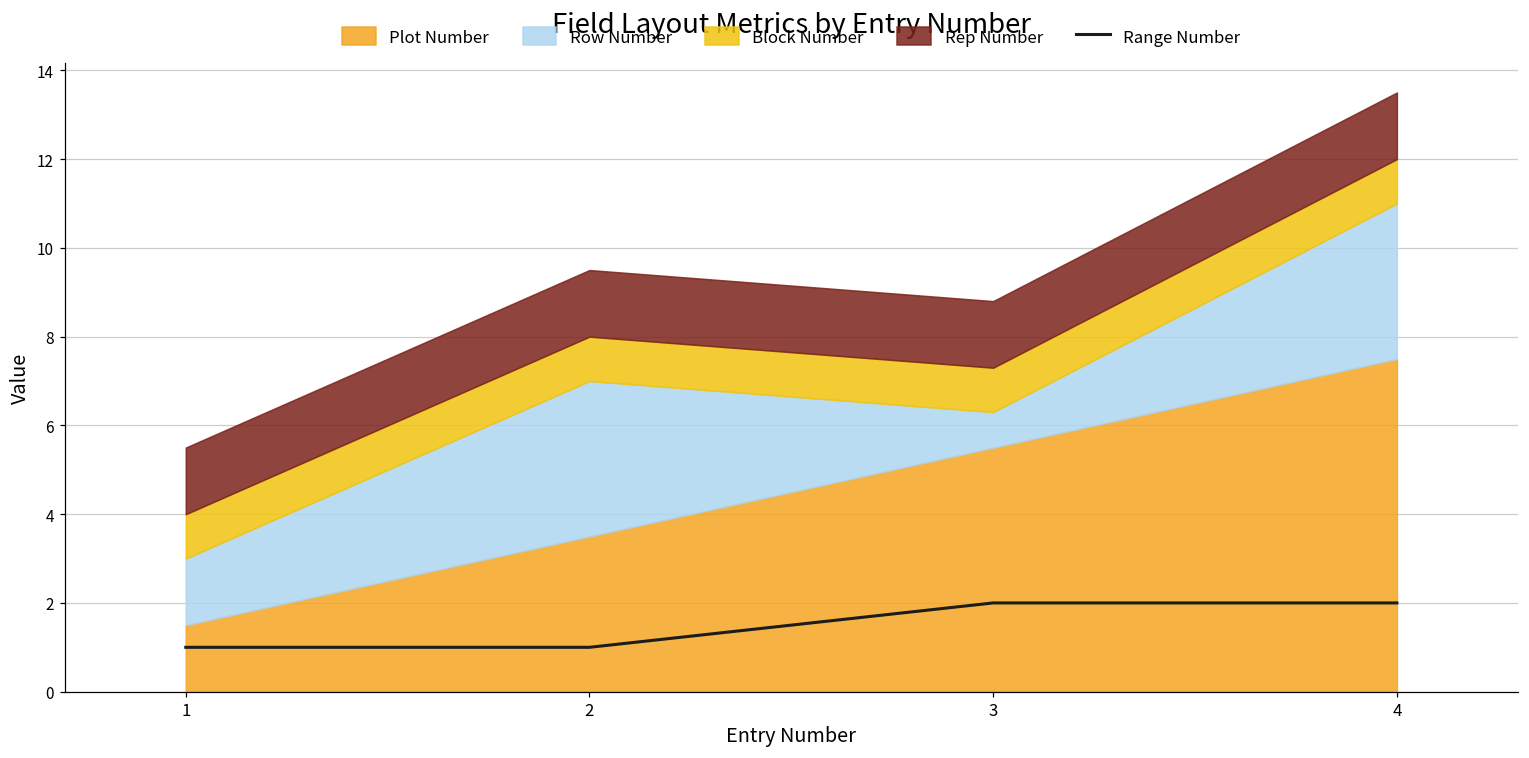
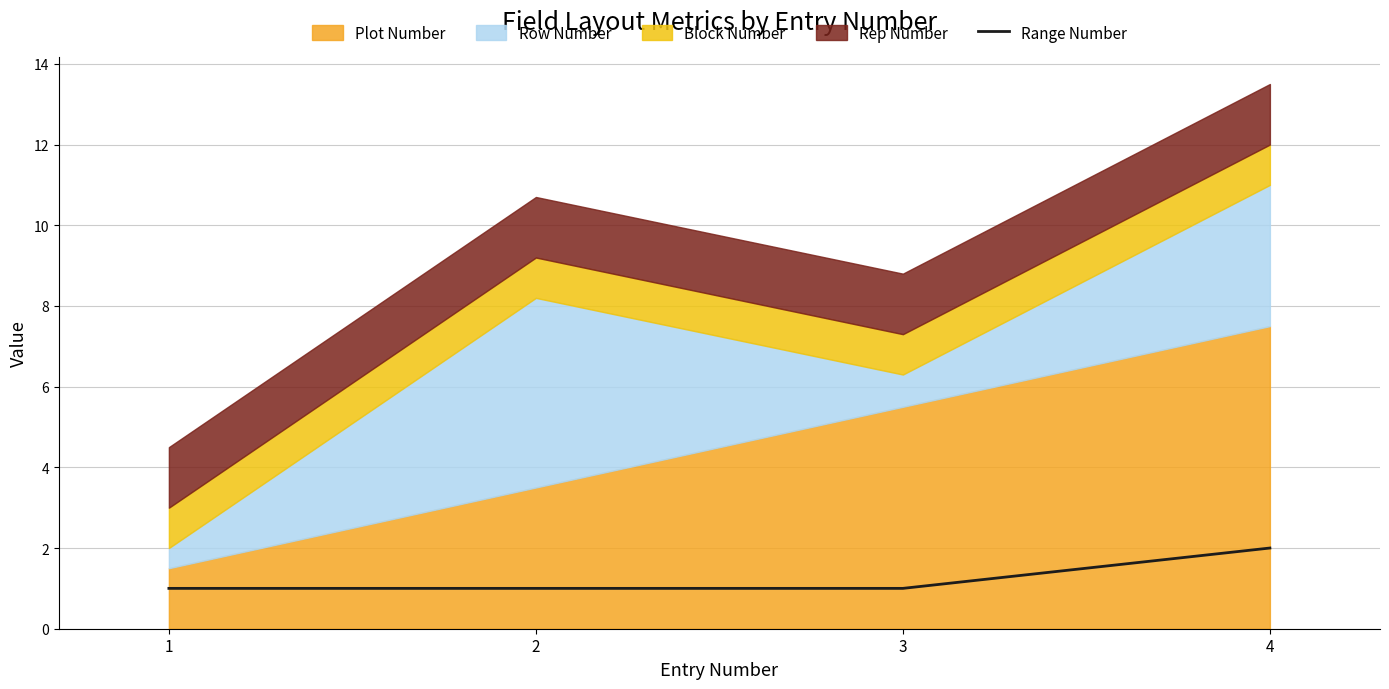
  {
    "Range Number": {
      "1": 1,
      "2": 1,
-     "3": 2,
+     "3": 1,
      "4": 2
    },
    "Row Number": {
-     "1": 1.5,
-     "2": 3.5,
+     "1": 0.5,
+     "2": 4.7,
      "3": 0.8,
      "4": 3.5
    },
    "Rep Number": {
      "1": 1.5,
      "2": 1.5,
      "3": 1.5,
      "4": 1.5
    }
  }
